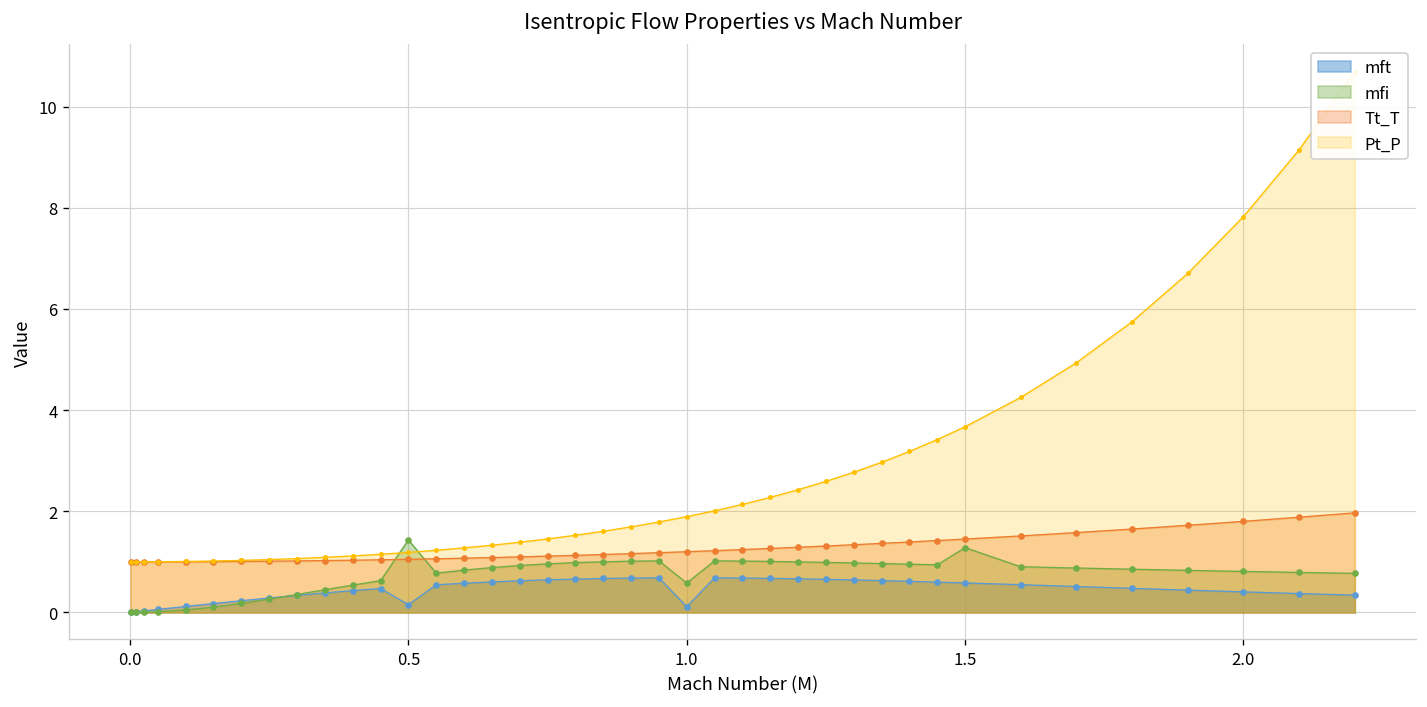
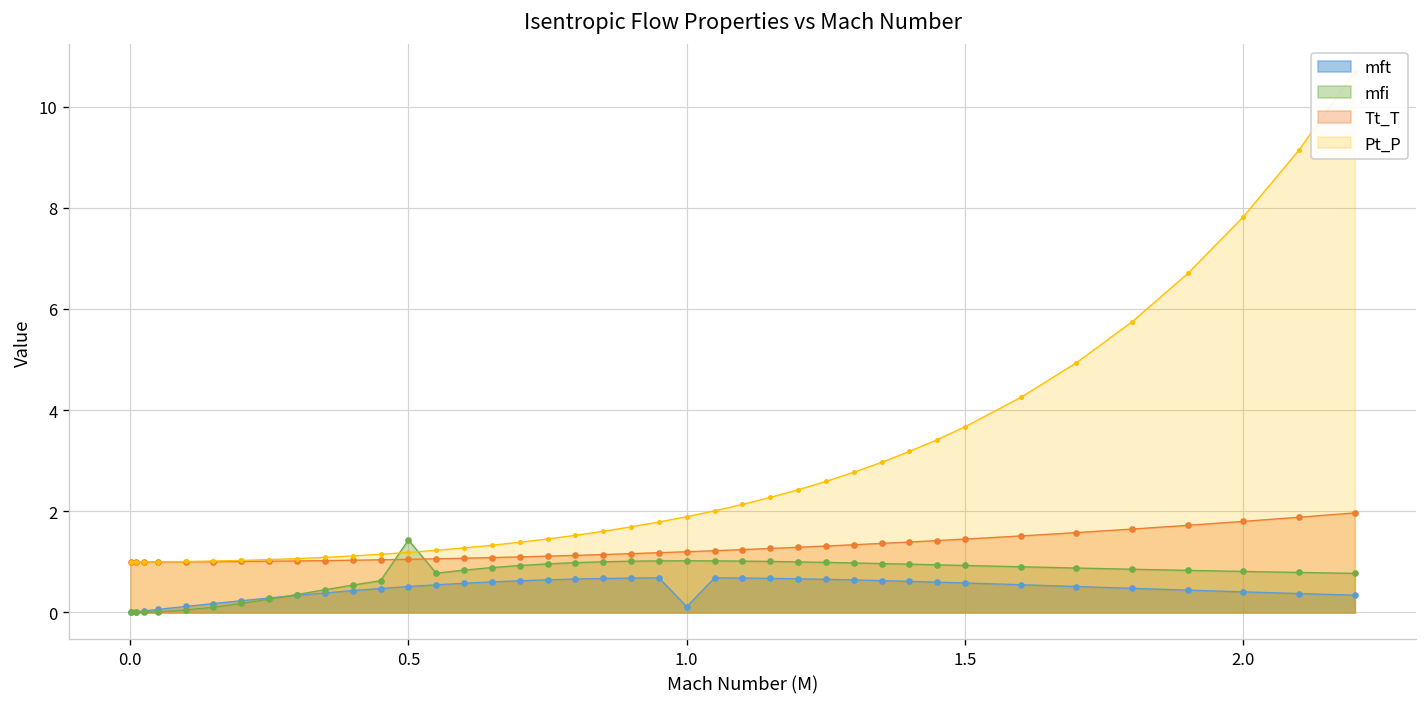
  {
    "mft": {
-     "0.5": 0.2,
+     "0.5": 0.5,
      "1.0": 0.1,
      "1.5": 0.6,
      "2.0": 0.4
    },
    "mfi": {
      "0.5": 1.4,
-     "1.0": 0.6,
-     "1.5": 1.3,
+     "1.0": 1.0,
+     "1.5": 0.9,
      "2.0": 0.8
    }
  }
